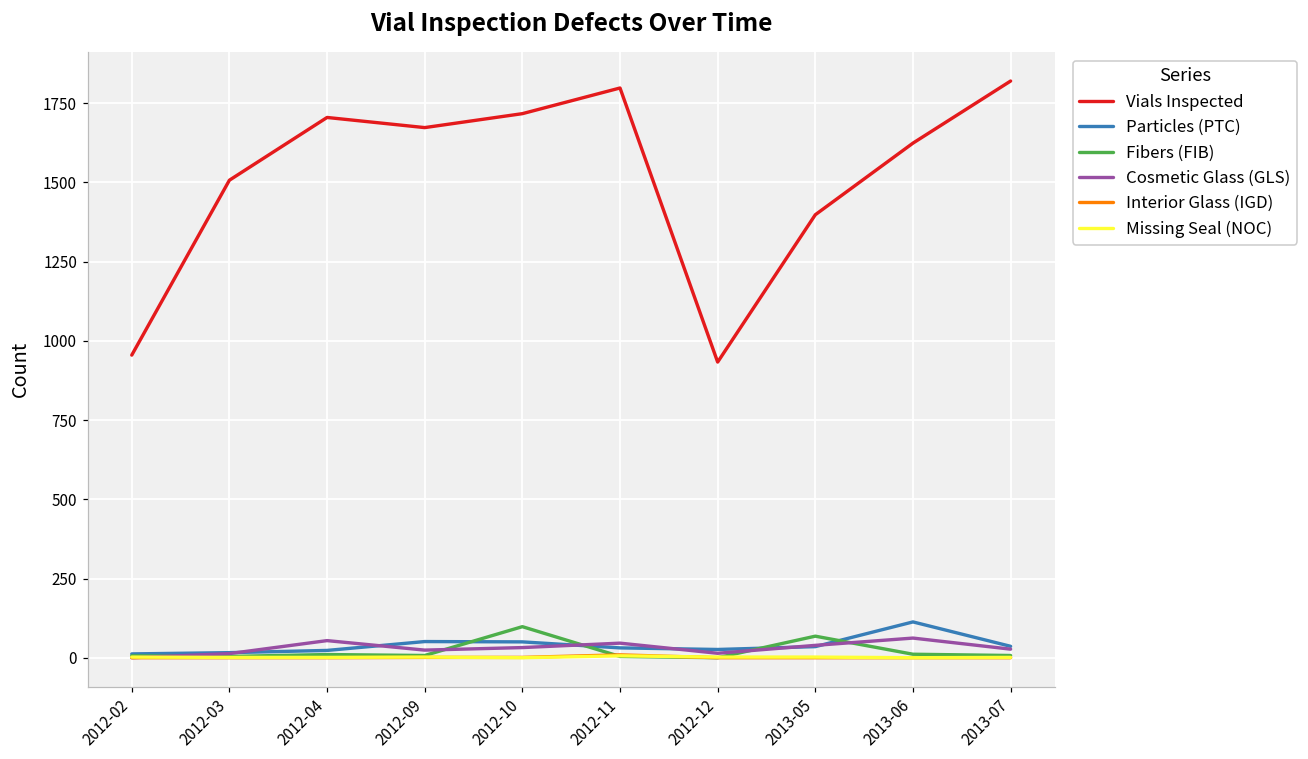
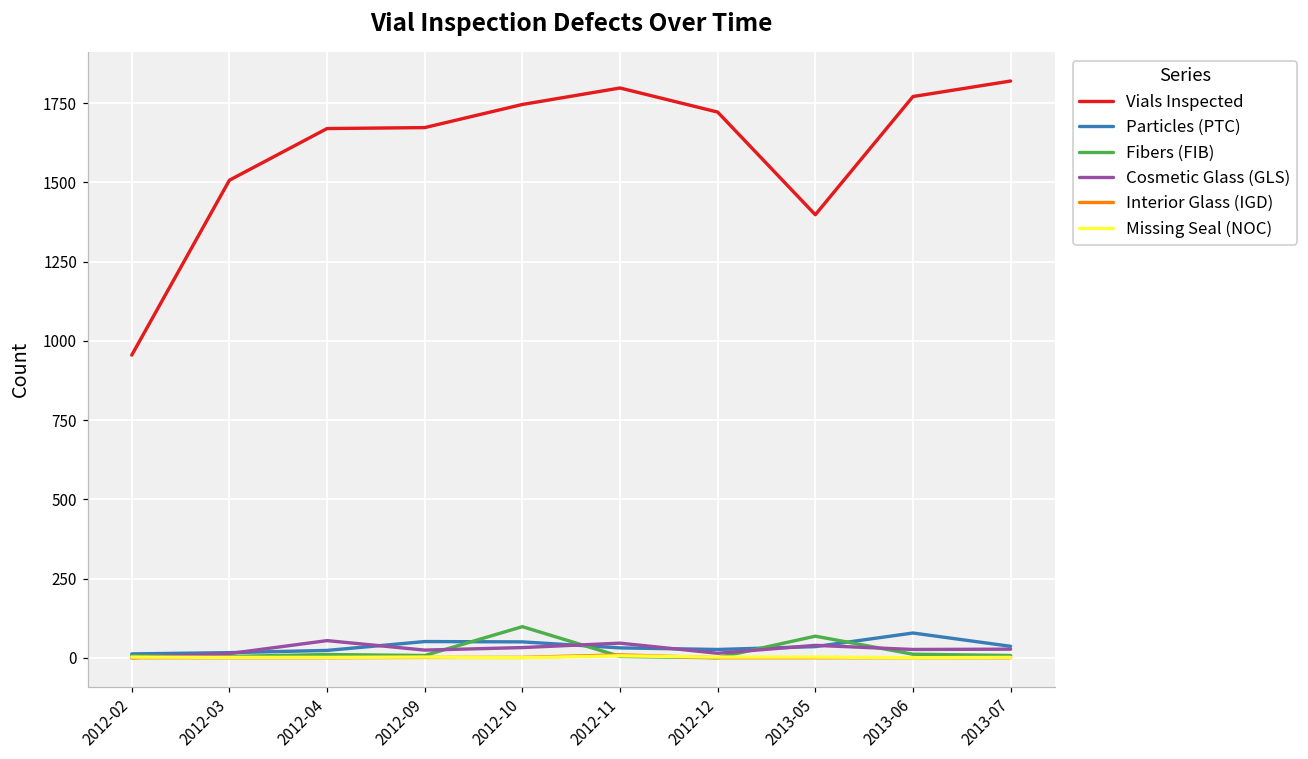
  {
    "Vials Inspected": {
      "2012-02": 960,
      "2012-03": 1510,
-     "2012-04": 1710,
+     "2012-04": 1670,
      "2012-09": 1670,
-     "2012-10": 1720,
+     "2012-10": 1750,
      "2012-11": 1800,
-     "2012-12": 930,
+     "2012-12": 1720,
      "2013-05": 1400,
-     "2013-06": 1620,
+     "2013-06": 1770,
      "2013-07": 1820
    },
    "Particles (PTC)": {
      "2012-04": 20,
      "2012-09": 50,
      "2012-10": 50,
      "2012-11": 30,
      "2012-12": 30,
-     "2013-06": 110
+     "2013-06": 80
    },
    "Fibers (FIB)": {
      "2012-04": 10,
      "2012-10": 100,
      "2013-05": 70,
      "2013-06": 10
    },
    "Cosmetic Glass (GLS)": {
      "2012-04": 50,
      "2012-09": 20,
      "2012-10": 30,
      "2012-11": 50,
      "2012-12": 10,
-     "2013-06": 60
+     "2013-06": 30
    }
  }
